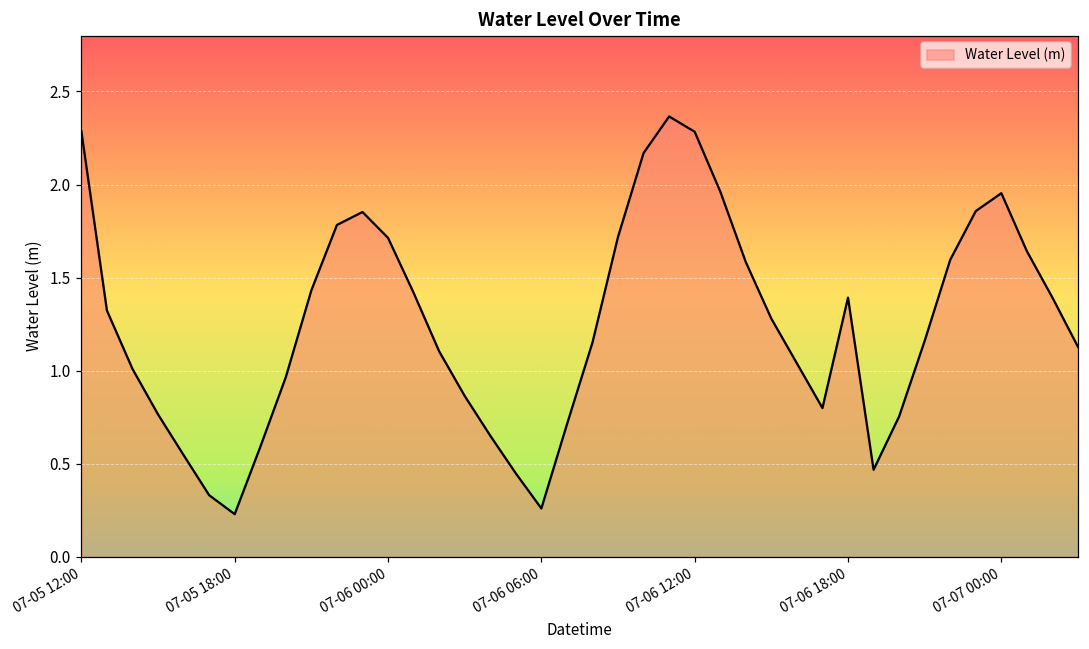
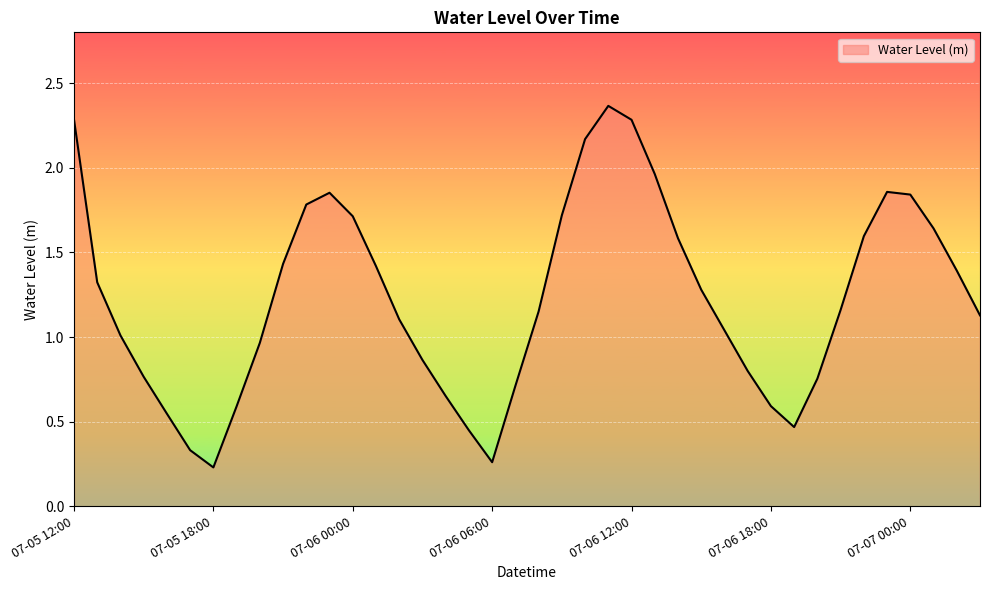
  {
    "07-05 12:00": 2.29,
    "07-05 18:00": 0.23,
    "07-06 00:00": 1.71,
    "07-06 06:00": 0.26,
    "07-06 12:00": 2.28,
-   "07-06 18:00": 1.39,
-   "07-07 00:00": 1.95
+   "07-06 18:00": 0.59,
+   "07-07 00:00": 1.84
  }
